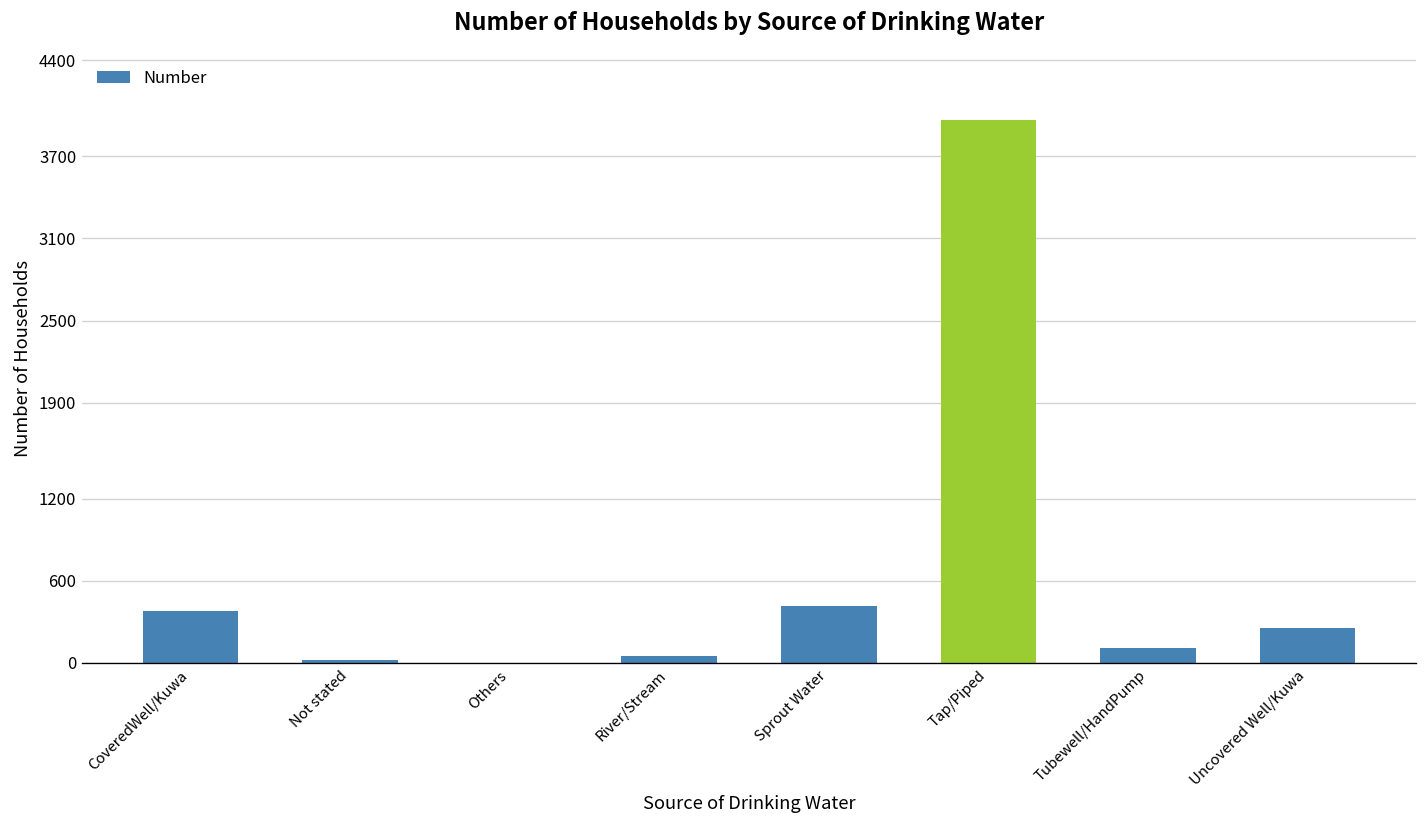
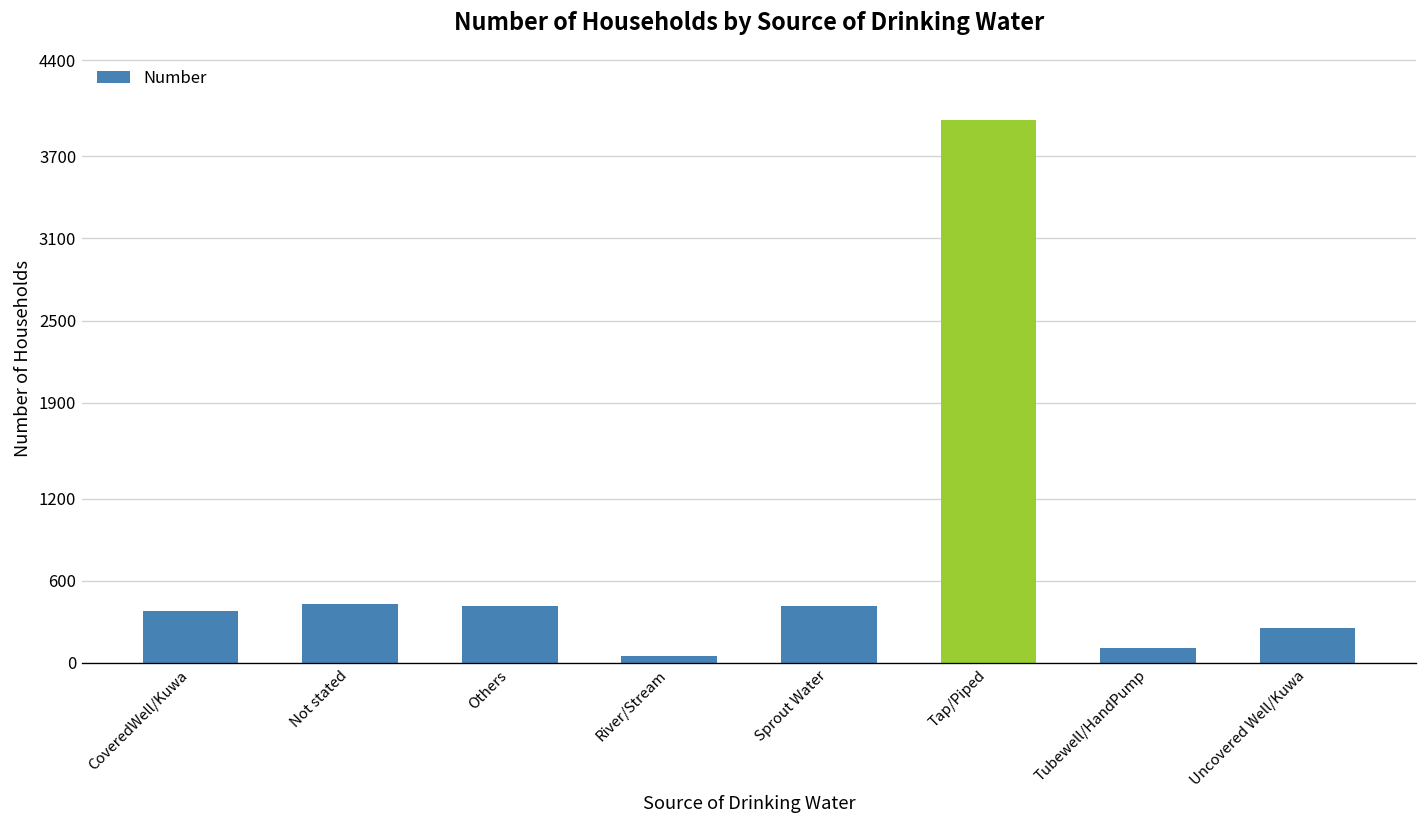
  {
    "CoveredWell/Kuwa": 380,
-   "Not stated": 20,
-   "Others": 0,
+   "Not stated": 430,
+   "Others": 410,
    "River/Stream": 50,
    "Sprout Water": 420,
    "Tap/Piped": 3960,
    "Tubewell/HandPump": 110,
    "Uncovered Well/Kuwa": 250
  }
